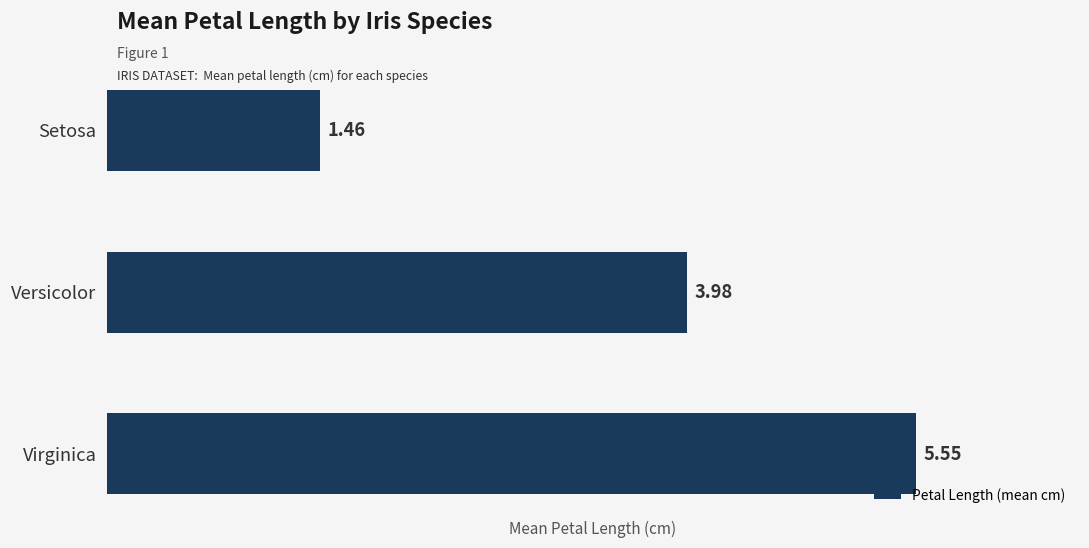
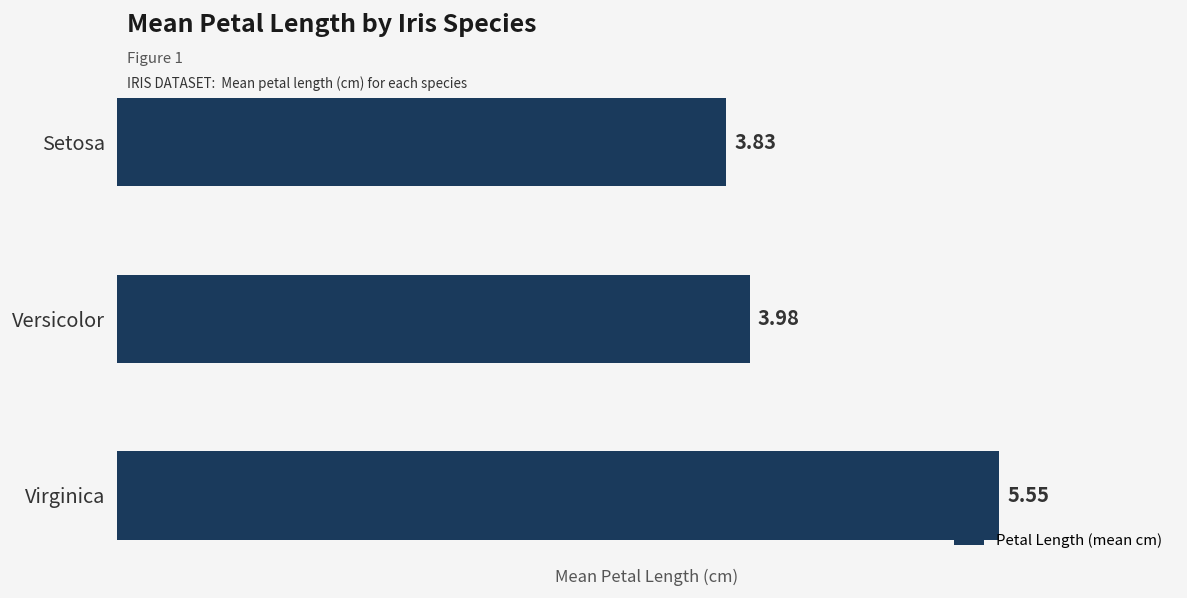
  {
-   "Setosa": 1.46,
+   "Setosa": 3.83,
    "Versicolor": 3.98,
    "Virginica": 5.55
  }
